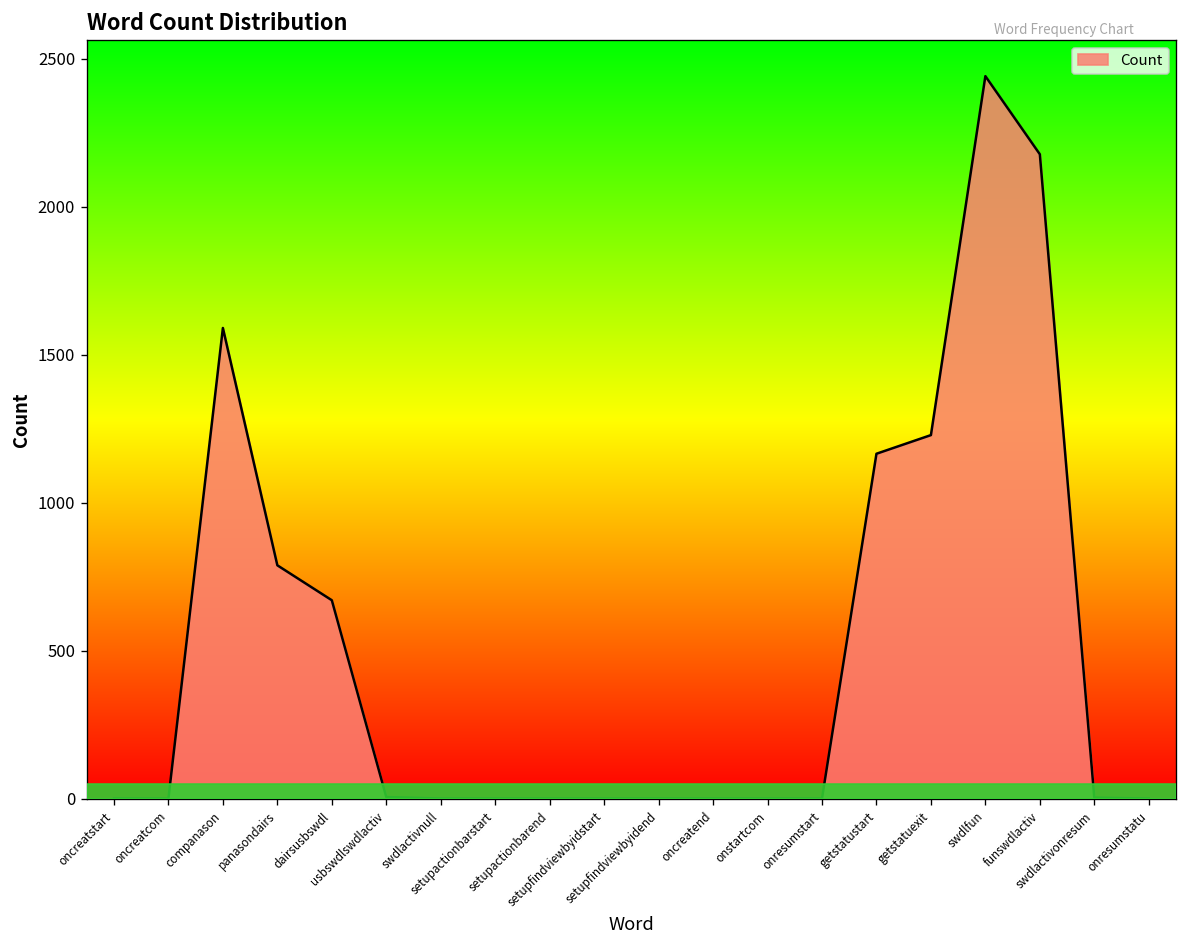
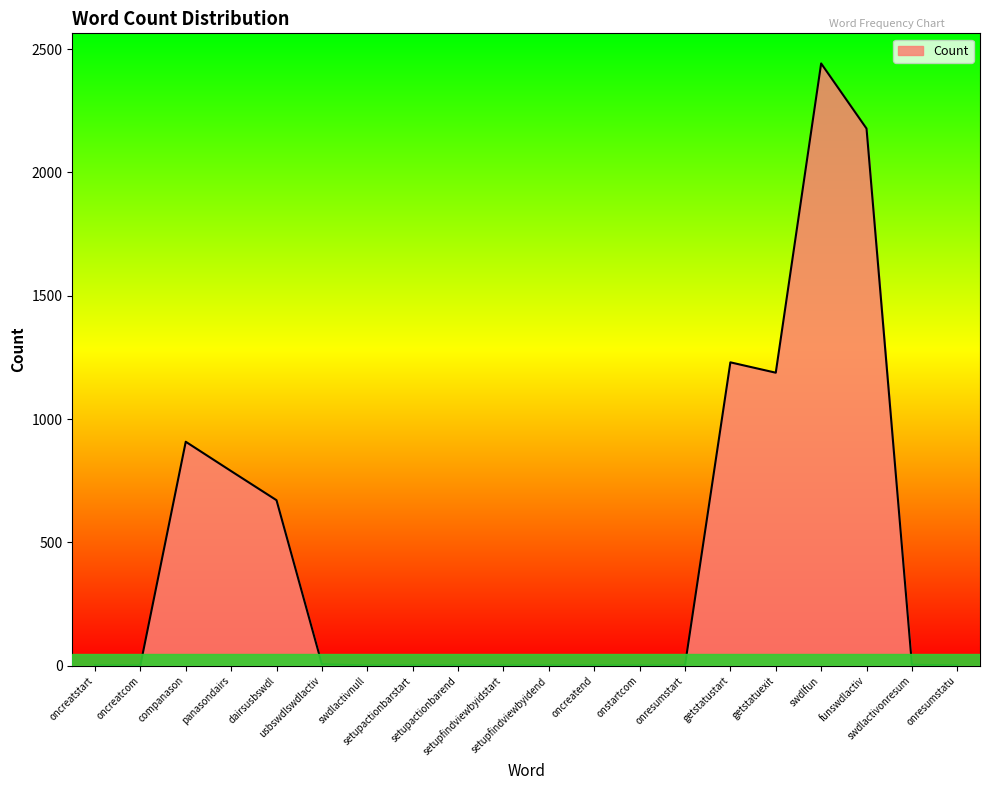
  {
-   "companason": 1590,
+   "companason": 910,
    "panasondairs": 790,
    "dairsusbswdl": 670,
-   "getstatustart": 1170,
-   "getstatuexit": 1230,
+   "getstatustart": 1230,
+   "getstatuexit": 1190,
    "swdlfun": 2440,
    "funswdlactiv": 2180
  }
